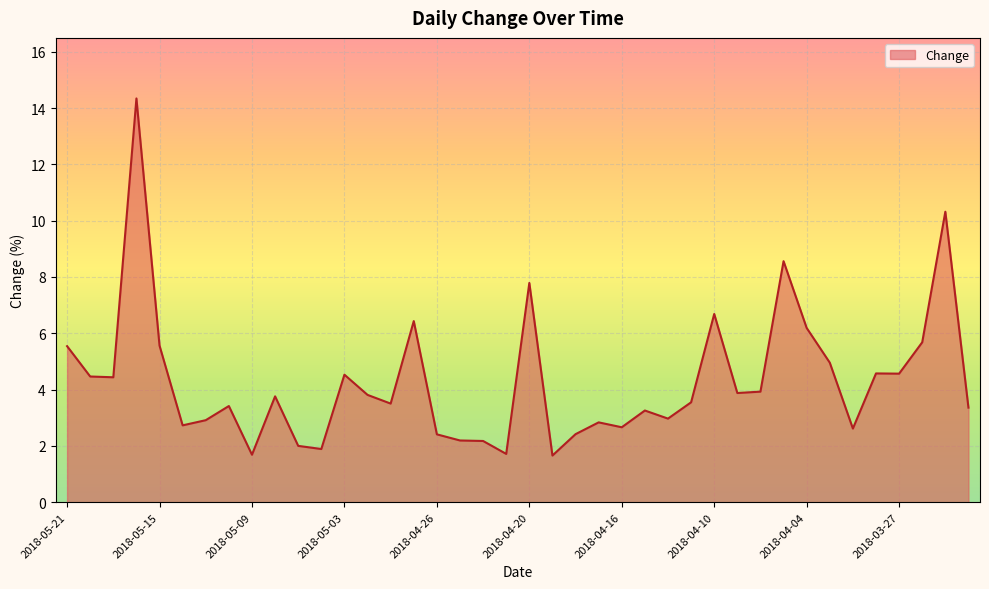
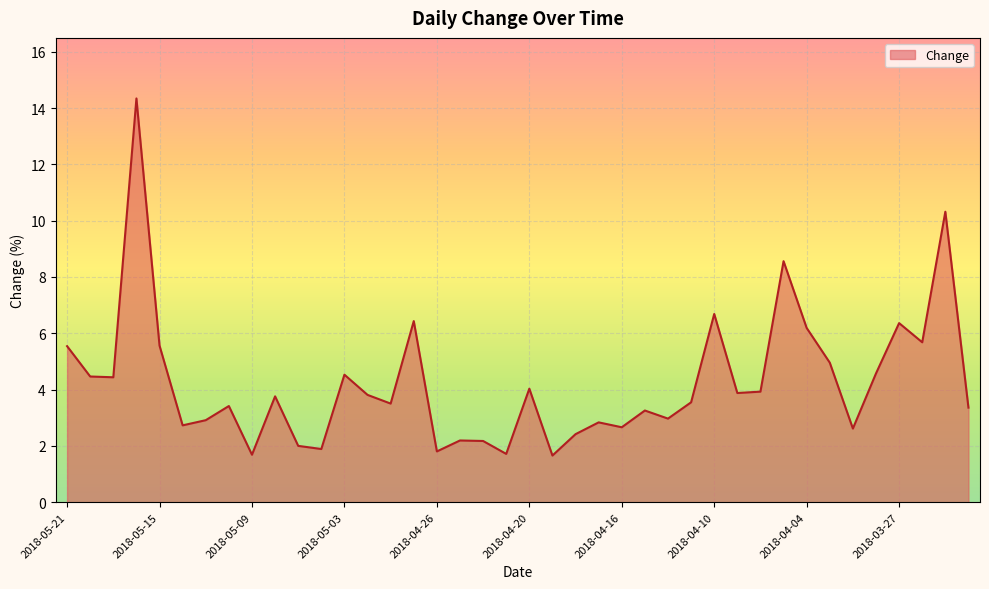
  {
    "2018-05-21": 5.5,
    "2018-05-15": 5.6,
    "2018-05-09": 1.7,
    "2018-05-03": 4.5,
-   "2018-04-26": 2.4,
-   "2018-04-20": 7.8,
+   "2018-04-26": 1.8,
+   "2018-04-20": 4.0,
    "2018-04-16": 2.7,
    "2018-04-10": 6.7,
    "2018-04-04": 6.2,
-   "2018-03-27": 4.6
+   "2018-03-27": 6.4
  }
